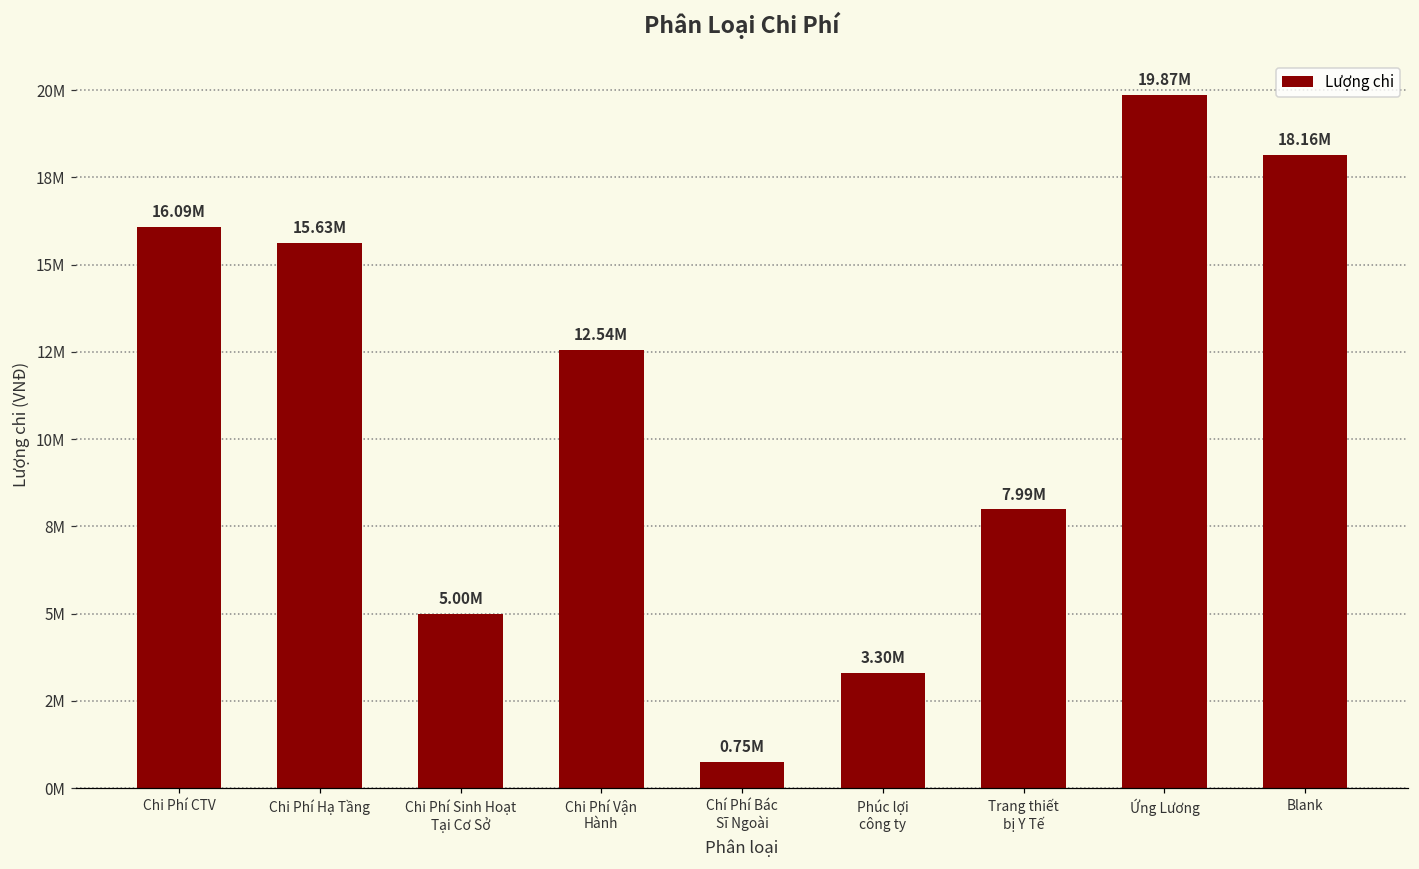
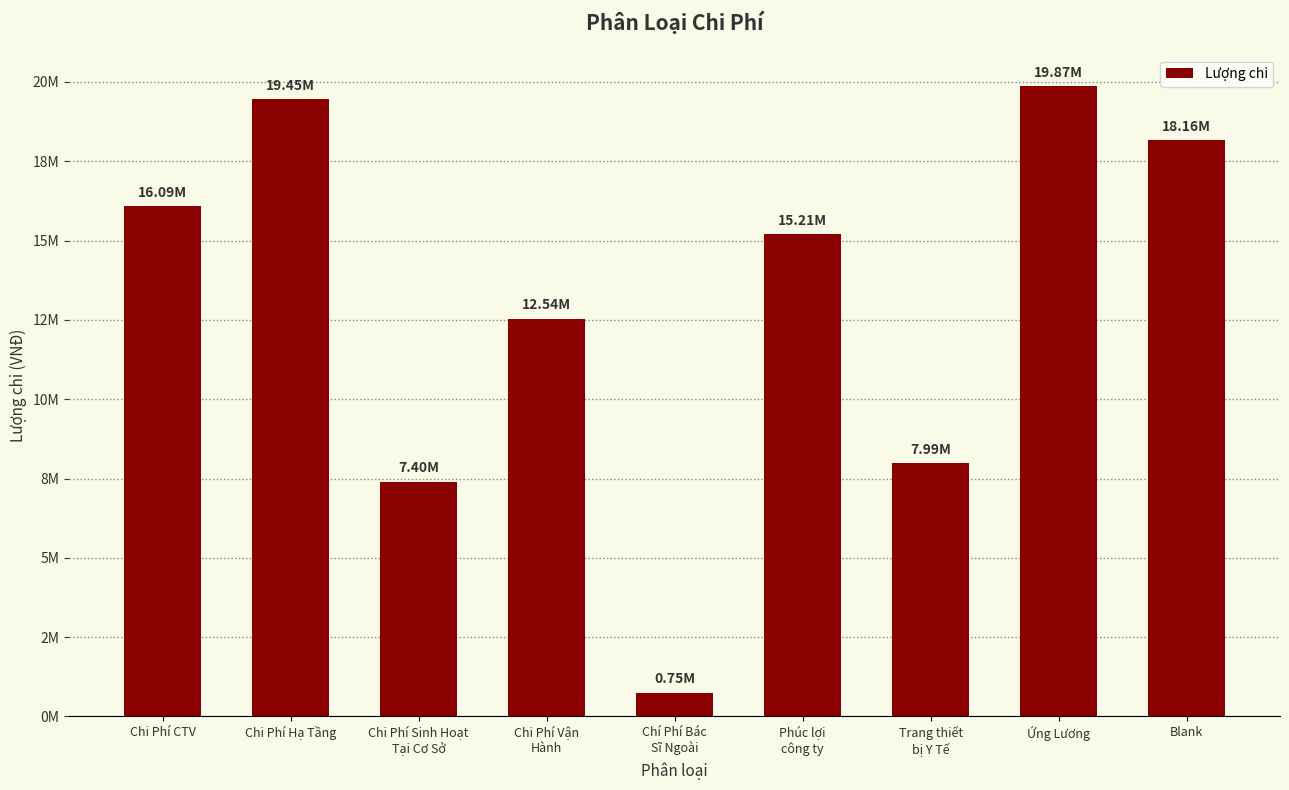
  {
    "Chi Phí CTV": "16.09M",
-   "Chi Phí Hạ Tầng": "15.63M",
-   "Chi Phí Sinh Hoạt Tại Cơ Sở": "5.00M",
+   "Chi Phí Hạ Tầng": "19.45M",
+   "Chi Phí Sinh Hoạt Tại Cơ Sở": "7.40M",
    "Chi Phí Vận Hành": "12.54M",
    "Chí Phí Bác Sĩ Ngoài": "0.75M",
-   "Phúc lợi công ty": "3.30M",
+   "Phúc lợi công ty": "15.21M",
    "Trang thiết bị Y Tế": "7.99M",
    "Ứng Lương": "19.87M",
    "Blank": "18.16M"
  }
